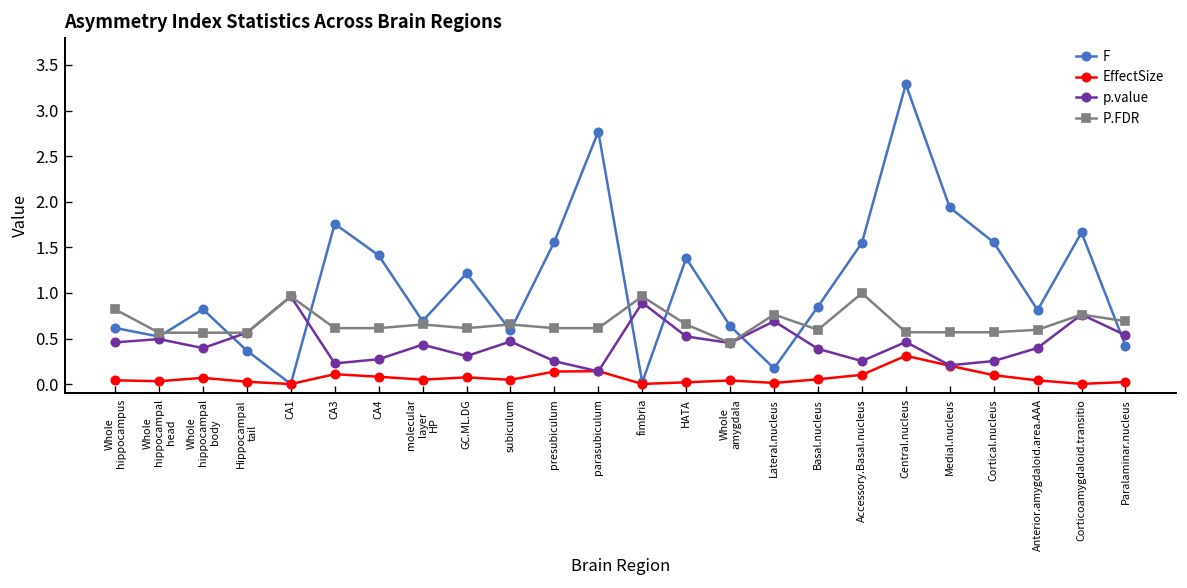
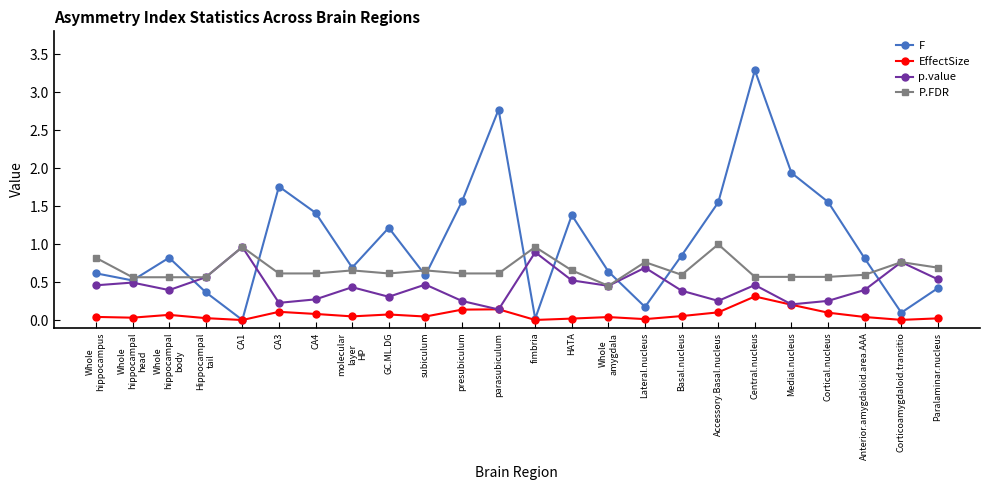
  {
    "F": {
      "Whole hippocampus": 0.6,
      "Whole hippocampal body": 0.8,
      "Hippocampal tail": 0.4,
      "CA3": 1.8,
      "CA4": 1.4,
      "molecular layer HP": 0.7,
      "GC.ML.DG": 1.2,
      "subiculum": 0.6,
      "presubiculum": 1.6,
      "parasubiculum": 2.8,
      "HATA": 1.4,
      "Whole amygdala": 0.6,
      "Lateral.nucleus": 0.2,
      "Basal.nucleus": 0.9,
      "Accessory.Basal.nucleus": 1.5,
      "Central.nucleus": 3.3,
      "Medial.nucleus": 1.9,
      "Cortical.nucleus": 1.6,
      "Anterior.amygdaloid.area.AAA": 0.8,
-     "Corticoamygdaloid.transitio": 1.7,
+     "Corticoamygdaloid.transitio": 0.1,
      "Paralaminar.nucleus": 0.4
    },
    "EffectSize": {
      "Whole hippocampus": 0.0,
      "Whole hippocampal head": 0.0,
      "Whole hippocampal body": 0.1,
      "Hippocampal tail": 0.0,
      "CA3": 0.1,
      "CA4": 0.1,
      "molecular layer HP": 0.0,
      "GC.ML.DG": 0.1,
      "subiculum": 0.0,
      "presubiculum": 0.1,
      "HATA": 0.0,
      "Whole amygdala": 0.0,
      "Lateral.nucleus": 0.0,
      "Basal.nucleus": 0.1,
      "Accessory.Basal.nucleus": 0.1,
      "Central.nucleus": 0.3,
      "Cortical.nucleus": 0.1,
      "Anterior.amygdaloid.area.AAA": 0.0,
      "Corticoamygdaloid.transitio": 0.0,
      "Paralaminar.nucleus": 0.0
    },
    "p.value": {
      "Whole hippocampus": 0.5,
      "Whole hippocampal body": 0.4,
      "CA3": 0.2,
      "CA4": 0.3,
      "molecular layer HP": 0.4,
      "GC.ML.DG": 0.3,
      "subiculum": 0.5,
      "presubiculum": 0.3,
      "fimbria": 0.9,
      "HATA": 0.5,
      "Lateral.nucleus": 0.7,
      "Basal.nucleus": 0.4,
      "Accessory.Basal.nucleus": 0.3,
      "Central.nucleus": 0.5,
      "Cortical.nucleus": 0.3,
      "Anterior.amygdaloid.area.AAA": 0.4,
      "Paralaminar.nucleus": 0.5
    },
    "P.FDR": {
      "Whole hippocampus": 0.8,
      "Whole hippocampal head": 0.6,
      "Whole hippocampal body": 0.6,
      "CA3": 0.6,
      "CA4": 0.6,
      "molecular layer HP": 0.7,
      "GC.ML.DG": 0.6,
      "subiculum": 0.7,
      "presubiculum": 0.6,
      "parasubiculum": 0.6,
      "fimbria": 1.0,
      "HATA": 0.7,
      "Lateral.nucleus": 0.8,
      "Basal.nucleus": 0.6,
      "Accessory.Basal.nucleus": 1.0,
      "Central.nucleus": 0.6,
      "Medial.nucleus": 0.6,
      "Cortical.nucleus": 0.6,
      "Anterior.amygdaloid.area.AAA": 0.6,
      "Paralaminar.nucleus": 0.7
    }
  }
